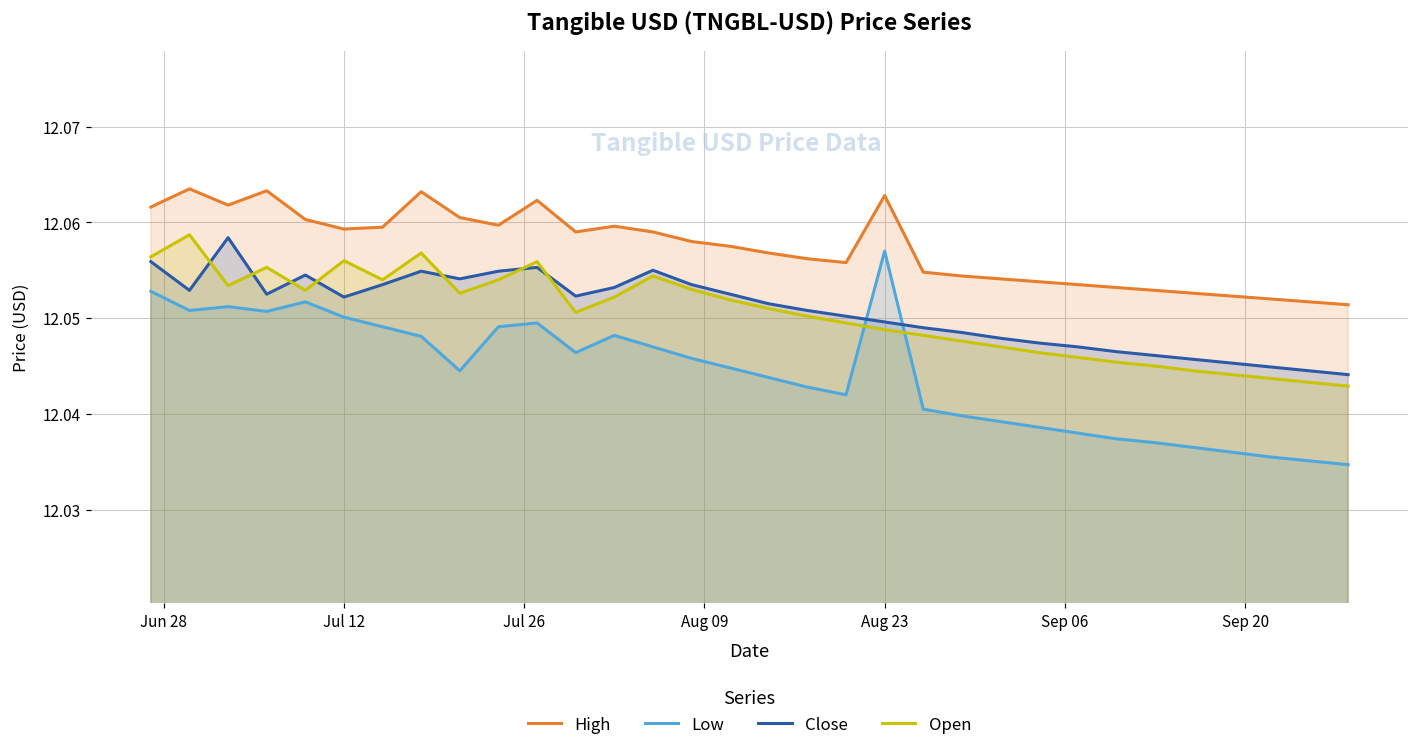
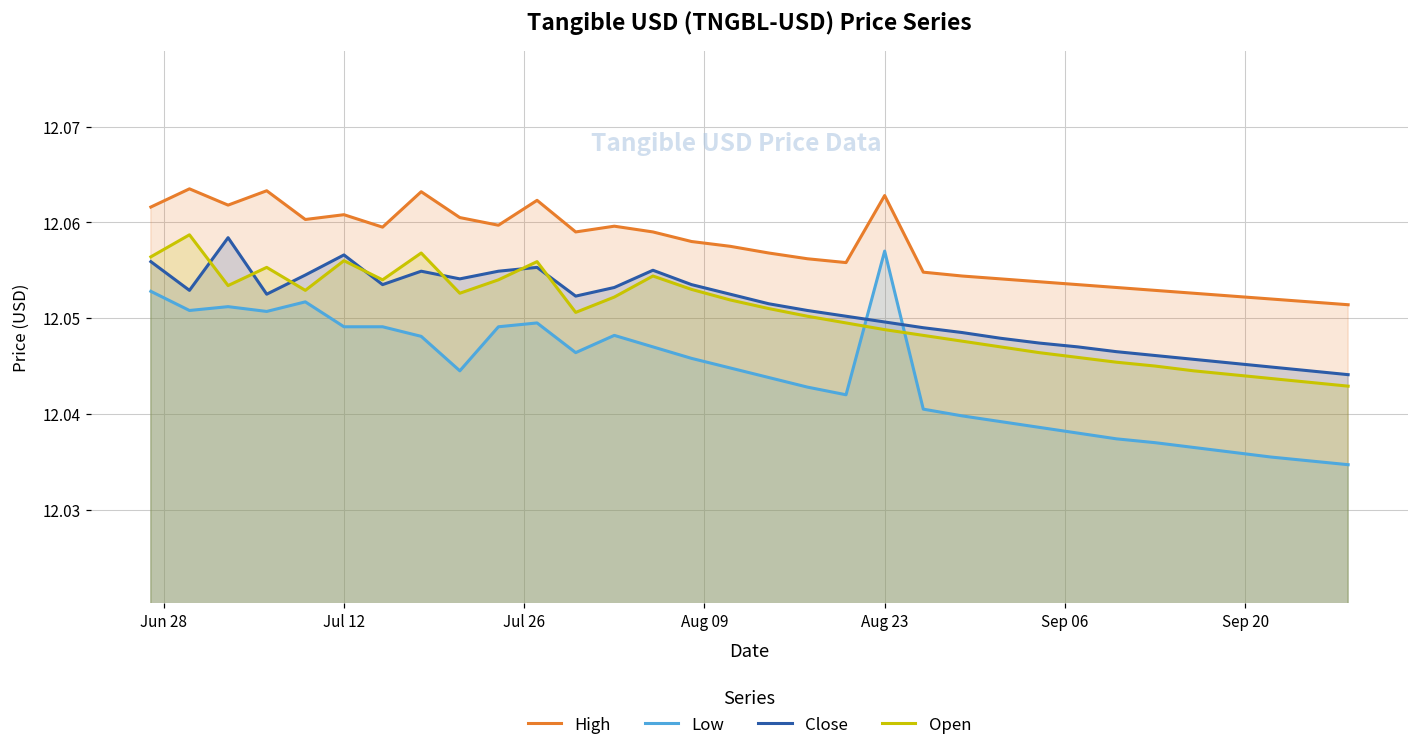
  {
    "High": {
-     "Jul 12": 12.059,
+     "Jul 12": 12.061,
      "Aug 23": 12.063
    },
    "Low": {
-     "Jul 12": 12.050,
+     "Jul 12": 12.049,
      "Aug 23": 12.057
    },
    "Close": {
-     "Jul 12": 12.052,
+     "Jul 12": 12.057,
      "Aug 23": 12.050
    },
    "Open": {
      "Jul 12": 12.056,
      "Aug 23": 12.049
    }
  }
